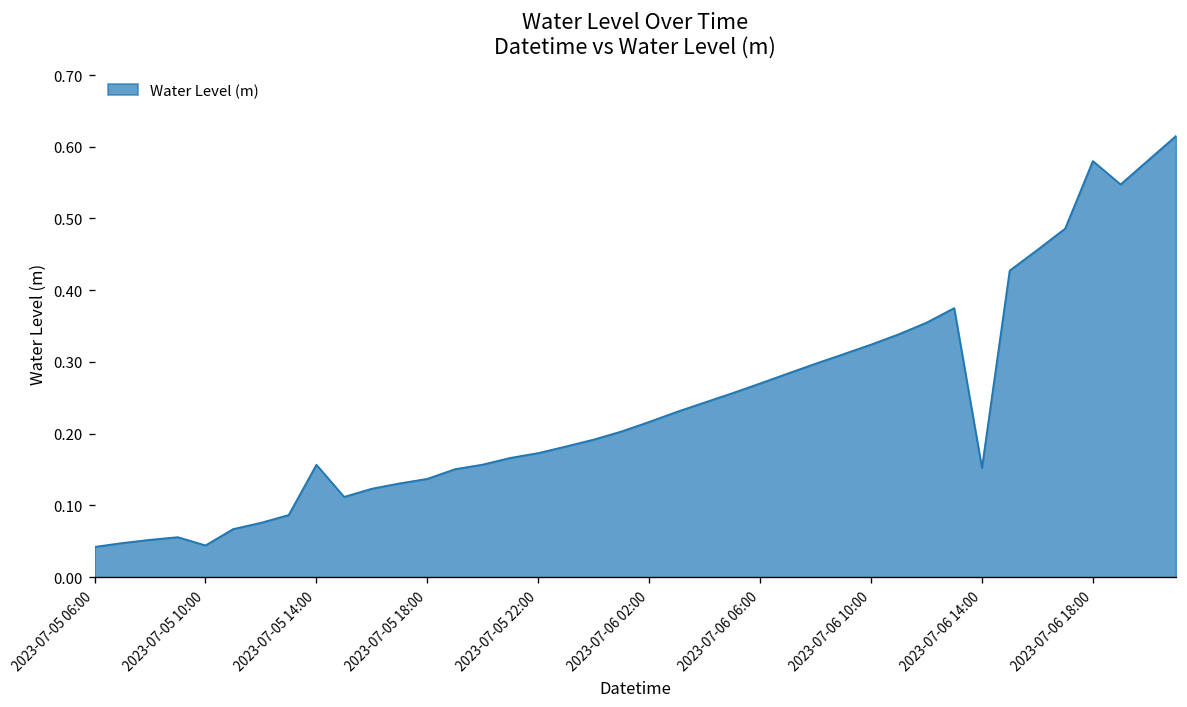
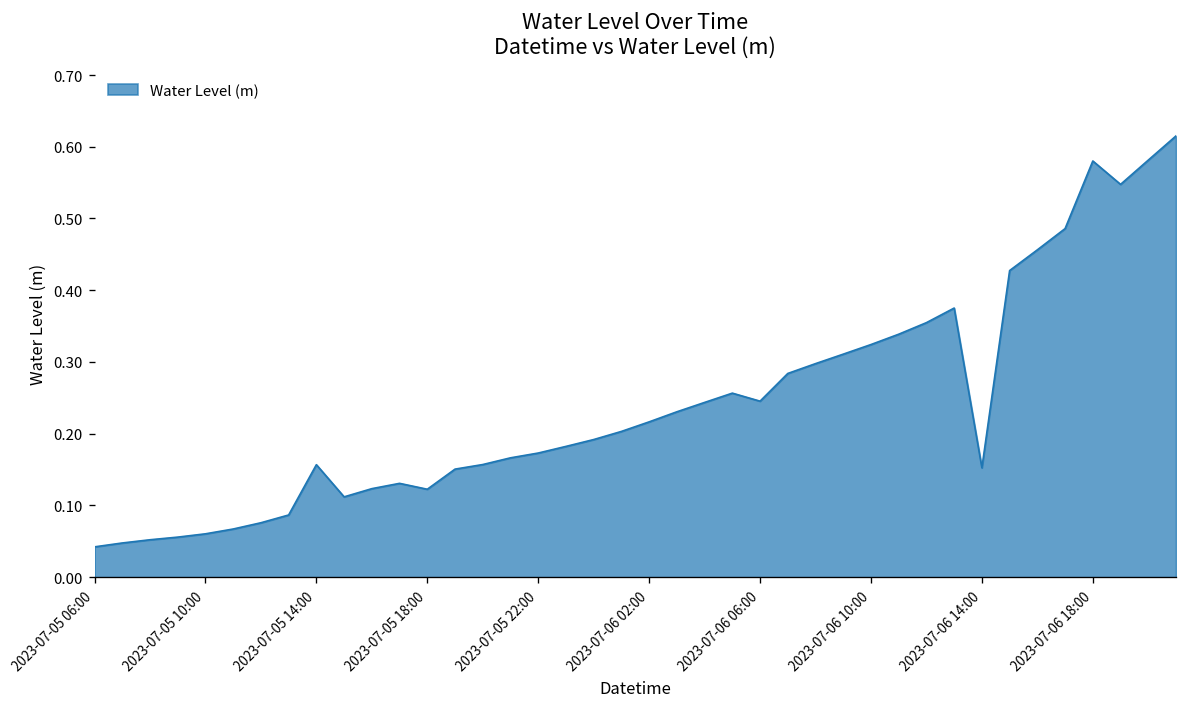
  {
    "2023-07-05 06:00": 0.04,
-   "2023-07-05 10:00": 0.04,
+   "2023-07-05 10:00": 0.06,
    "2023-07-05 14:00": 0.16,
-   "2023-07-05 18:00": 0.14,
+   "2023-07-05 18:00": 0.12,
    "2023-07-05 22:00": 0.17,
    "2023-07-06 02:00": 0.22,
-   "2023-07-06 06:00": 0.27,
+   "2023-07-06 06:00": 0.25,
    "2023-07-06 10:00": 0.32,
    "2023-07-06 14:00": 0.15,
    "2023-07-06 18:00": 0.58
  }
